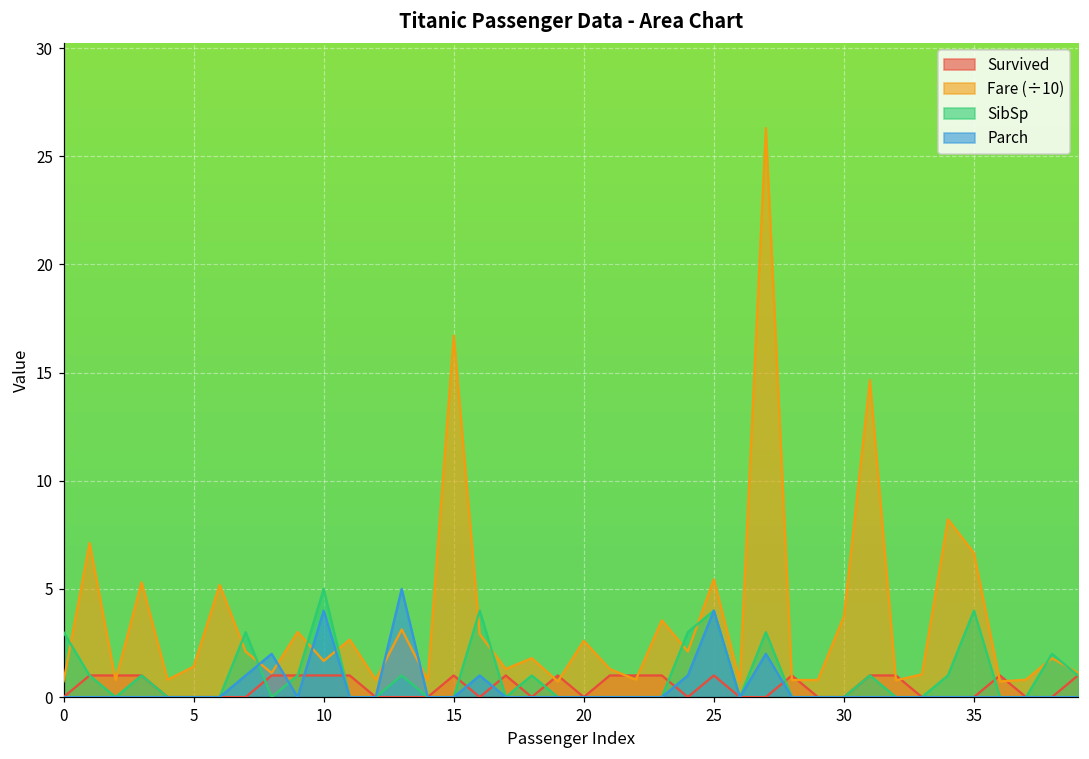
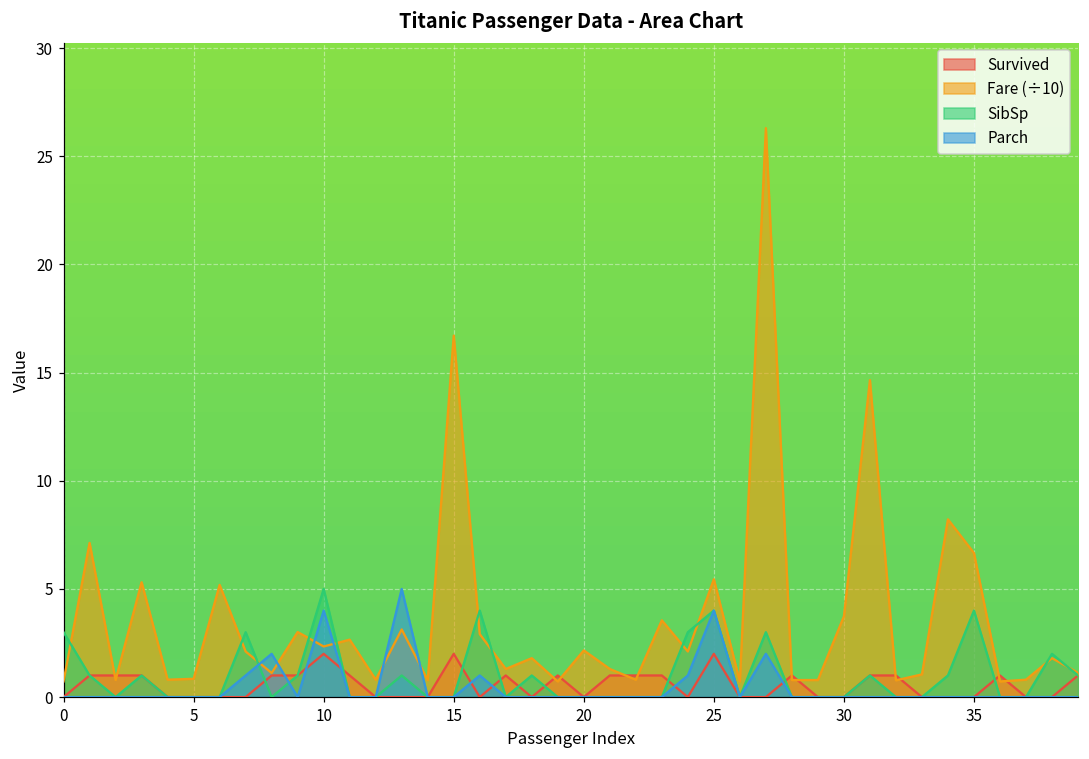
  {
    "Survived": {
-     "10": 1,
-     "15": 1,
-     "25": 1
+     "10": 2,
+     "15": 2,
+     "25": 2
    },
    "Fare (÷10)": {
      "0": 0.7,
-     "5": 1.4,
-     "10": 1.7,
+     "5": 0.8,
+     "10": 2.3,
      "15": 16.7,
-     "20": 2.6,
+     "20": 2.2,
      "25": 5.4,
      "30": 3.7,
      "35": 6.7
    },
    "SibSp": {
      "0": 3.0,
      "10": 5.0,
      "35": 4.0
    },
    "Parch": {
      "10": 4.0
    }
  }
